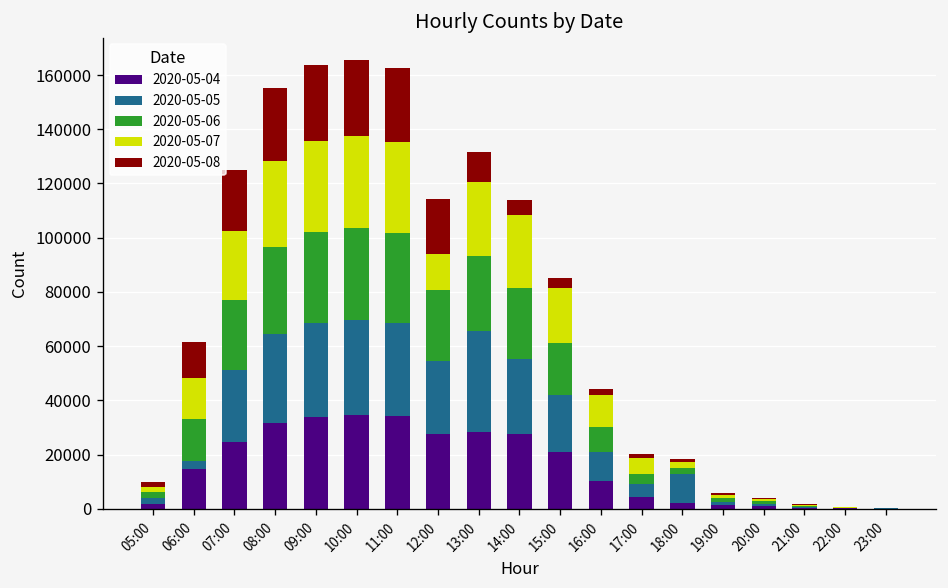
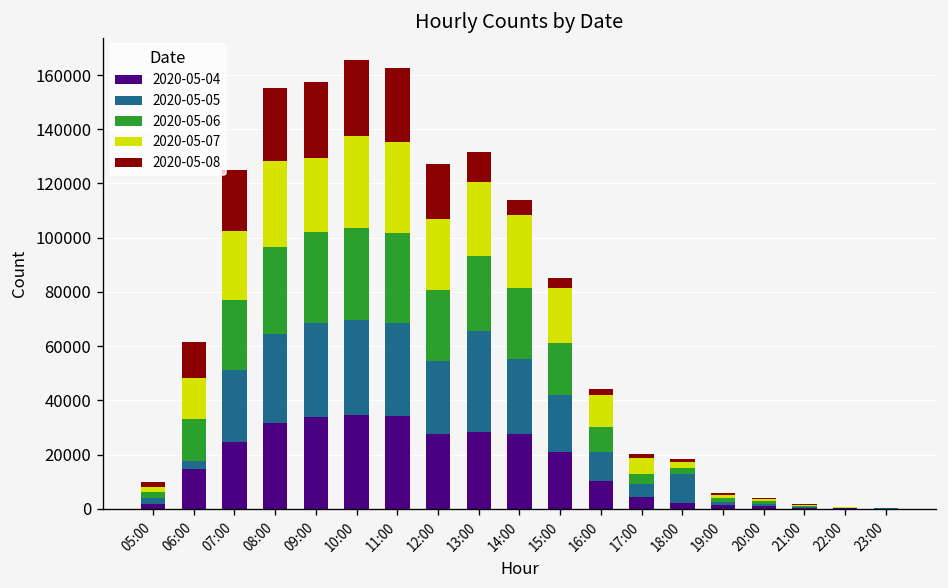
  {
    "2020-05-04": {
      "05:00": 2000,
      "06:00": 15000,
      "07:00": 25000,
      "08:00": 32000,
      "09:00": 34000,
      "10:00": 35000,
      "11:00": 34000,
      "12:00": 27000,
      "13:00": 28000,
      "14:00": 27000,
      "15:00": 21000,
      "16:00": 10000,
      "17:00": 4000,
      "18:00": 2000,
      "19:00": 1000
    },
    "2020-05-05": {
      "05:00": 2000,
      "06:00": 3000,
      "07:00": 26000,
      "08:00": 33000,
      "09:00": 35000,
      "10:00": 35000,
      "11:00": 34000,
      "12:00": 27000,
      "13:00": 37000,
      "14:00": 28000,
      "15:00": 21000,
      "16:00": 11000,
      "17:00": 5000,
      "18:00": 11000,
      "19:00": 1000
    },
    "2020-05-06": {
      "05:00": 2000,
      "06:00": 16000,
      "07:00": 26000,
      "08:00": 32000,
      "09:00": 34000,
      "10:00": 34000,
      "11:00": 33000,
      "12:00": 26000,
      "13:00": 27000,
      "14:00": 26000,
      "15:00": 19000,
      "16:00": 9000,
      "17:00": 4000,
      "18:00": 2000,
      "19:00": 1000
    },
    "2020-05-07": {
      "05:00": 2000,
      "06:00": 15000,
      "07:00": 26000,
      "08:00": 32000,
-     "09:00": 34000,
+     "09:00": 27000,
      "10:00": 34000,
      "11:00": 33000,
-     "12:00": 13000,
+     "12:00": 26000,
      "13:00": 28000,
      "14:00": 27000,
      "15:00": 21000,
      "16:00": 12000,
      "17:00": 6000,
      "18:00": 2000,
      "19:00": 1000
    },
    "2020-05-08": {
      "05:00": 2000,
      "06:00": 13000,
      "07:00": 22000,
      "08:00": 27000,
      "09:00": 28000,
      "10:00": 28000,
      "11:00": 27000,
      "12:00": 20000,
      "13:00": 11000,
      "14:00": 6000,
      "15:00": 4000,
      "16:00": 2000,
      "17:00": 1000
    }
  }
